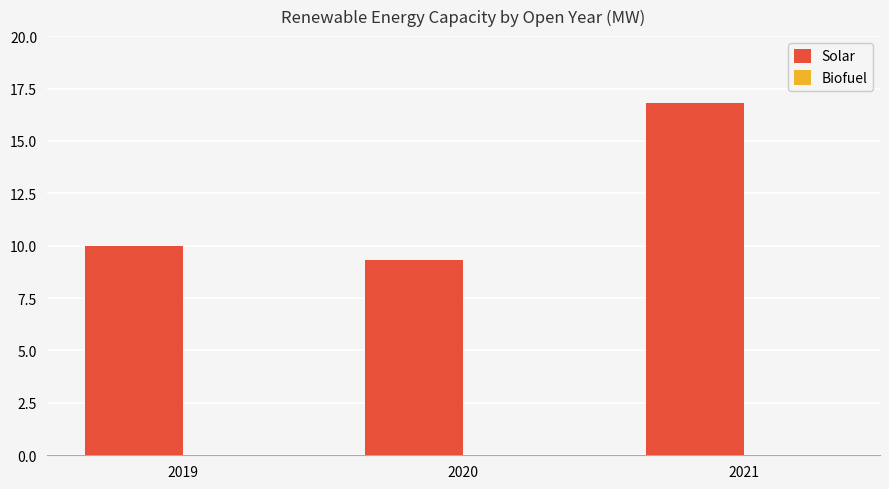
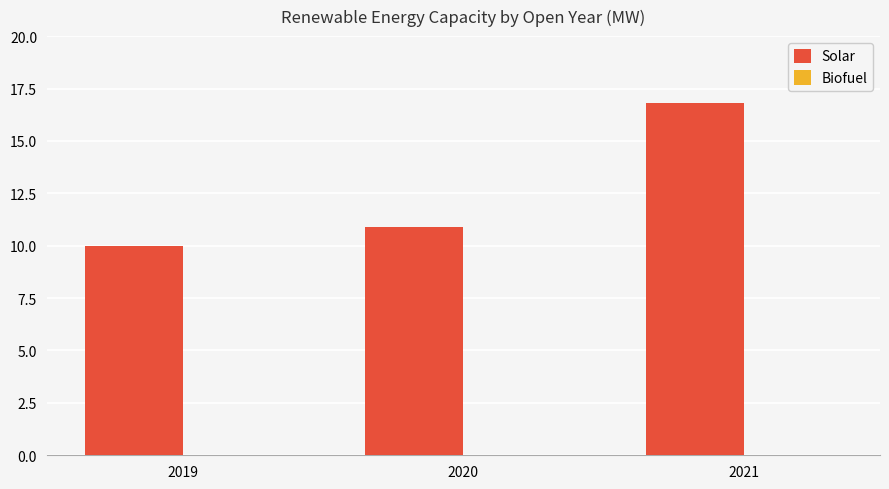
  {
    "Solar": {
      "2019": 10.0,
-     "2020": 9.3,
+     "2020": 10.9,
      "2021": 16.8
    },
    "Biofuel": {
      "2019": 0.0,
      "2020": 0.0,
      "2021": 0.0
    }
  }
